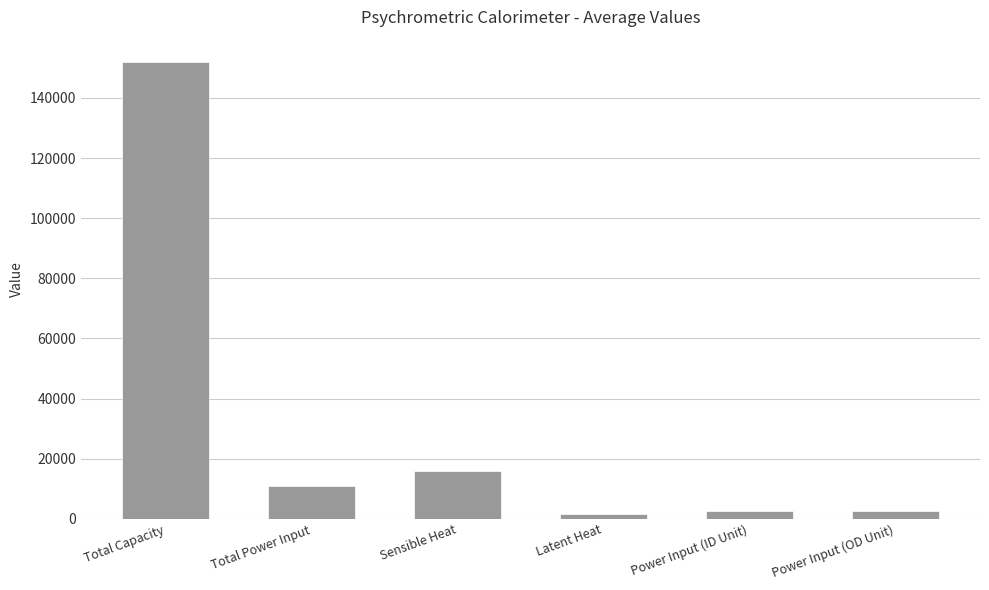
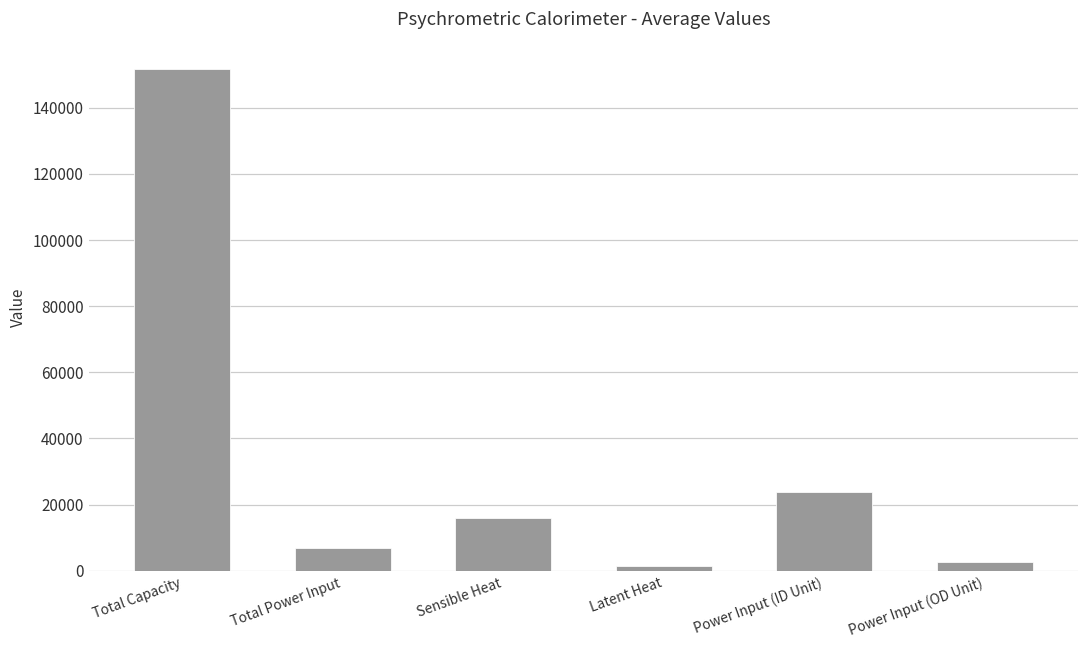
  {
    "Total Capacity": 152000,
-   "Total Power Input": 11000,
+   "Total Power Input": 7000,
    "Sensible Heat": 16000,
    "Latent Heat": 1000,
-   "Power Input (ID Unit)": 3000,
+   "Power Input (ID Unit)": 24000,
    "Power Input (OD Unit)": 3000
  }
